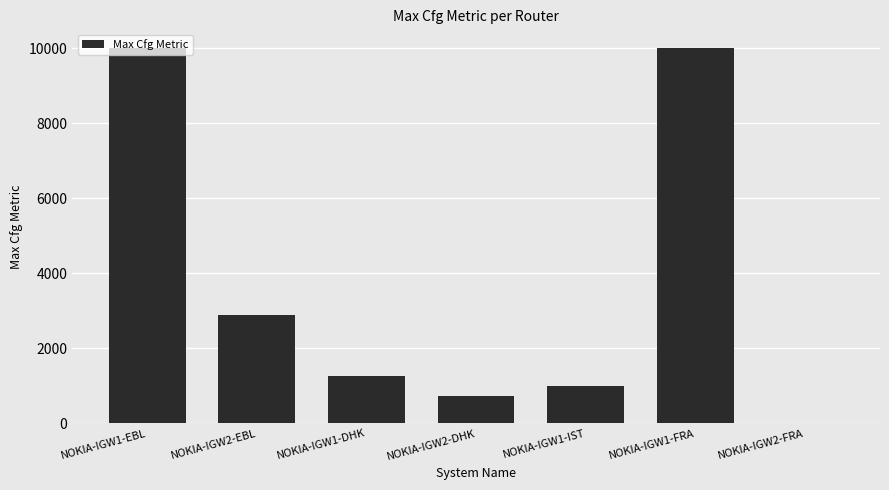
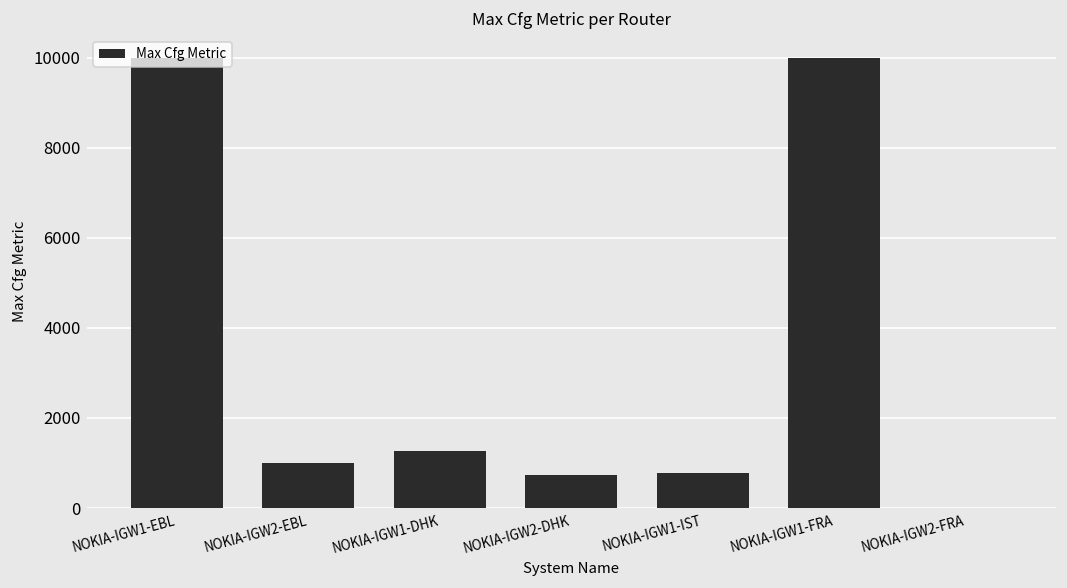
  {
-   "NOKIA-IGW2-EBL": 2900,
+   "NOKIA-IGW2-EBL": 1000,
    "NOKIA-IGW1-DHK": 1300,
    "NOKIA-IGW2-DHK": 700,
-   "NOKIA-IGW1-IST": 1000,
+   "NOKIA-IGW1-IST": 800,
    "NOKIA-IGW1-FRA": 10000
  }
